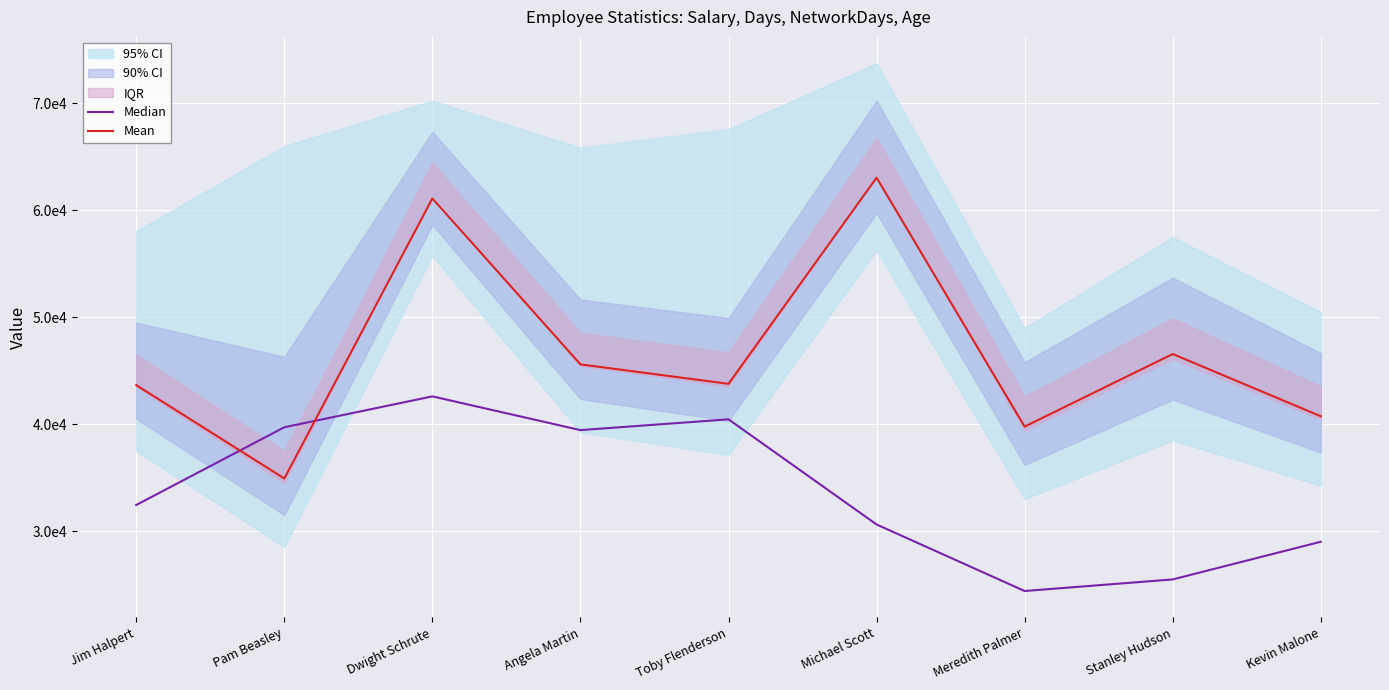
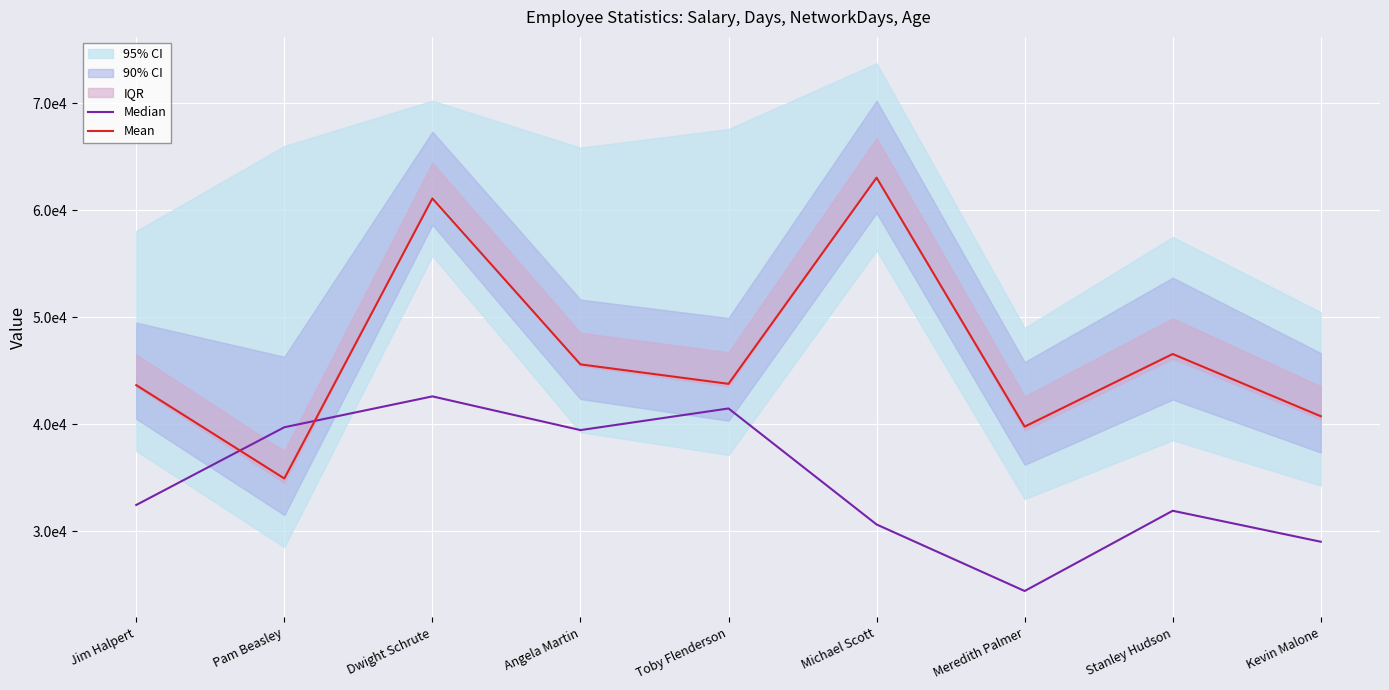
  {
    "Median": {
      "Jim Halpert": 32400,
      "Pam Beasley": 39700,
      "Dwight Schrute": 42600,
      "Angela Martin": 39400,
-     "Toby Flenderson": 40500,
+     "Toby Flenderson": 41500,
      "Michael Scott": 30600,
      "Meredith Palmer": 24400,
-     "Stanley Hudson": 25500,
+     "Stanley Hudson": 31900,
      "Kevin Malone": 29000
    },
    "Mean": {
      "Jim Halpert": 43700,
      "Pam Beasley": 34900,
      "Dwight Schrute": 61100,
      "Angela Martin": 45600,
      "Toby Flenderson": 43800,
      "Michael Scott": 63100,
      "Meredith Palmer": 39800,
      "Stanley Hudson": 46600,
      "Kevin Malone": 40700
    }
  }
